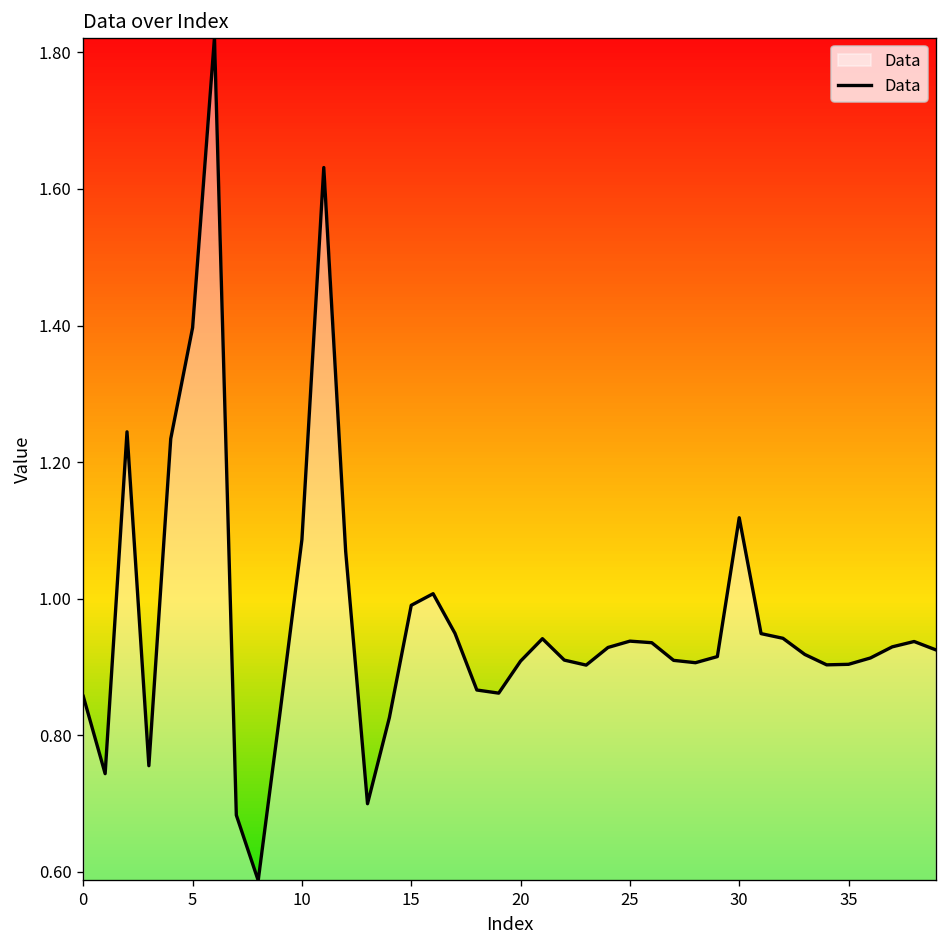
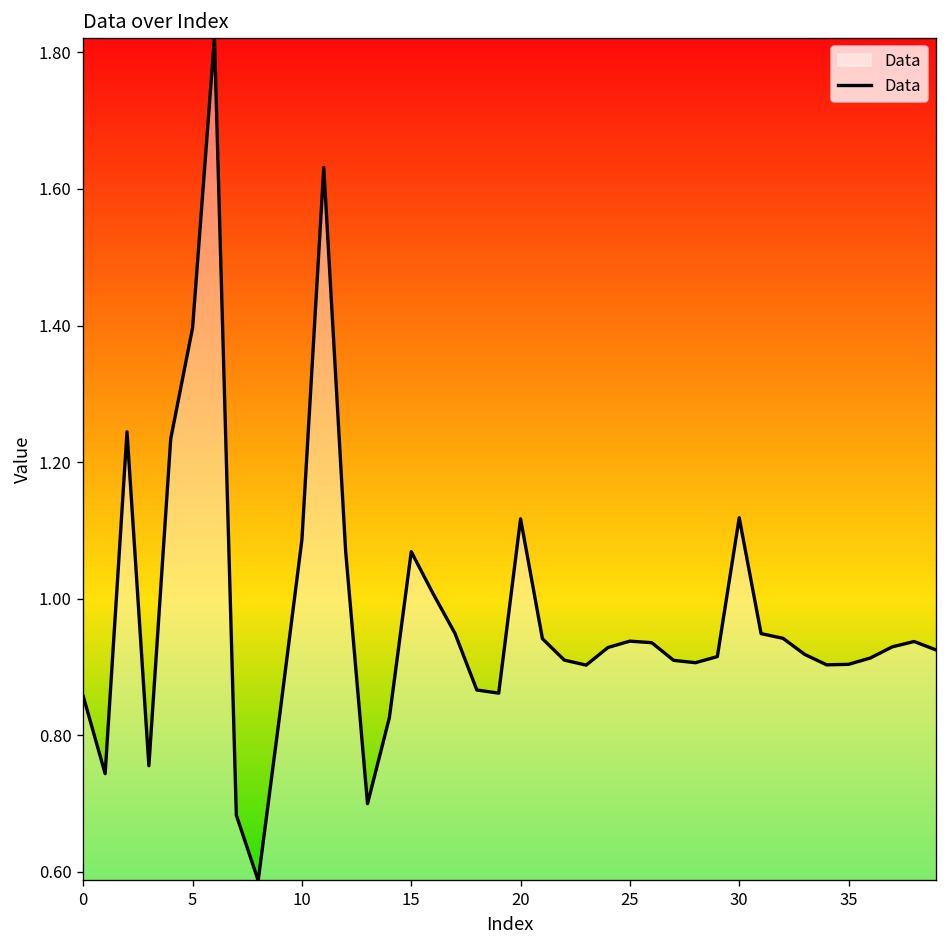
  {
    "0": 0.86,
    "5": 1.40,
    "10": 1.09,
-   "15": 0.99,
-   "20": 0.91,
+   "15": 1.07,
+   "20": 1.12,
    "25": 0.94,
    "30": 1.12,
    "35": 0.90
  }
